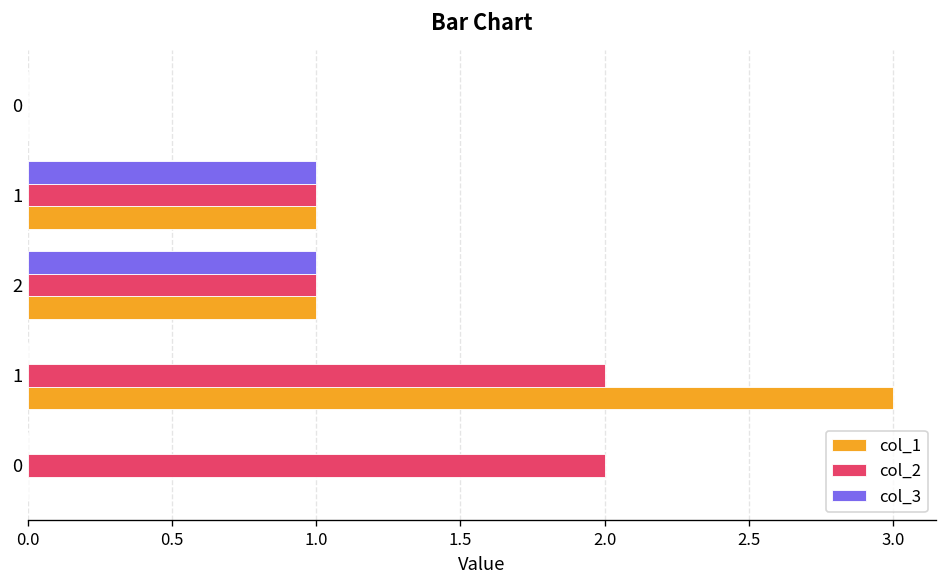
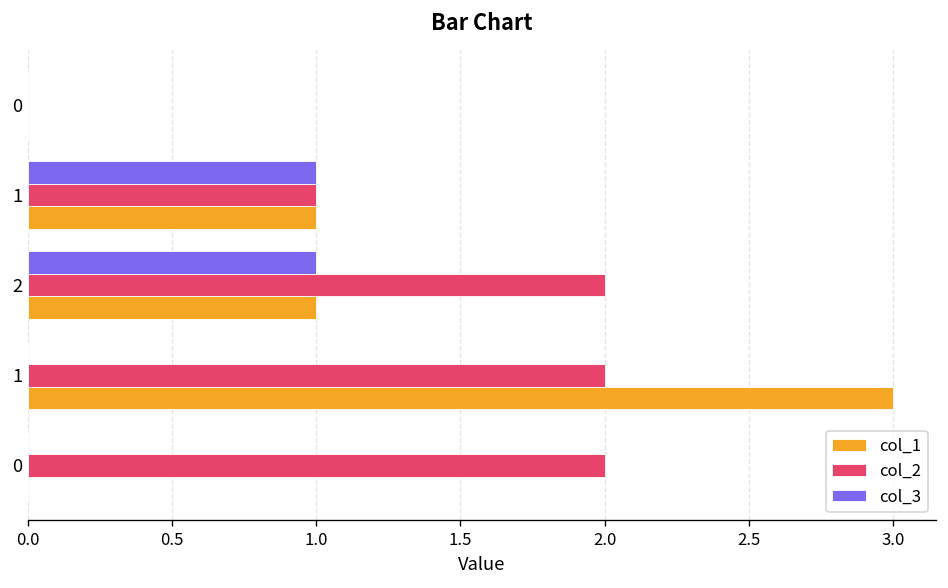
  {
    "col_1": {
      "2": 1
    },
    "col_2": {
-     "2": 1
+     "2": 2
    },
    "col_3": {
      "2": 1
    }
  }
